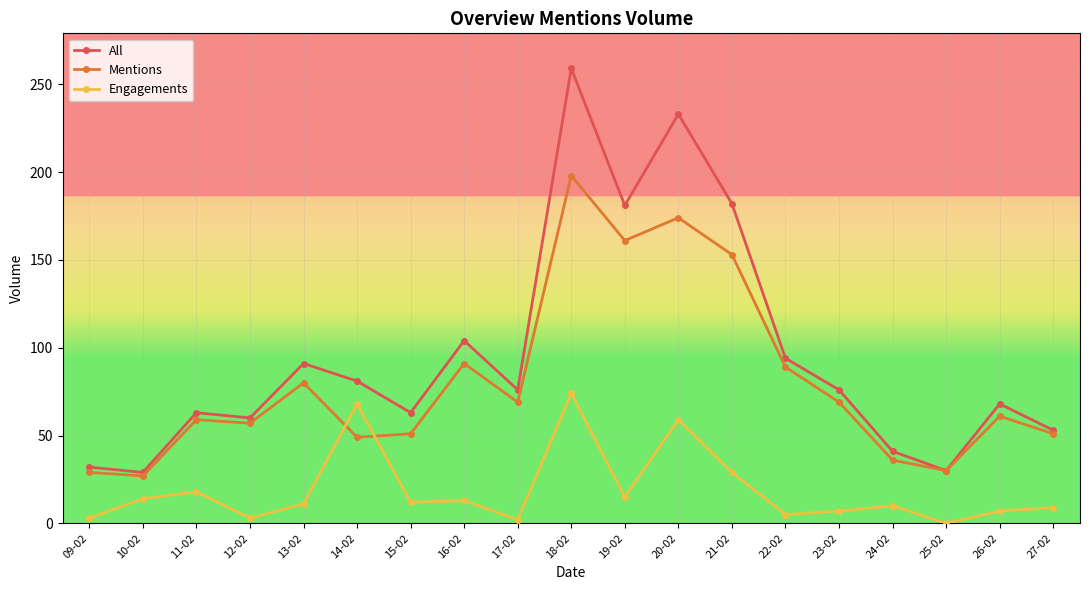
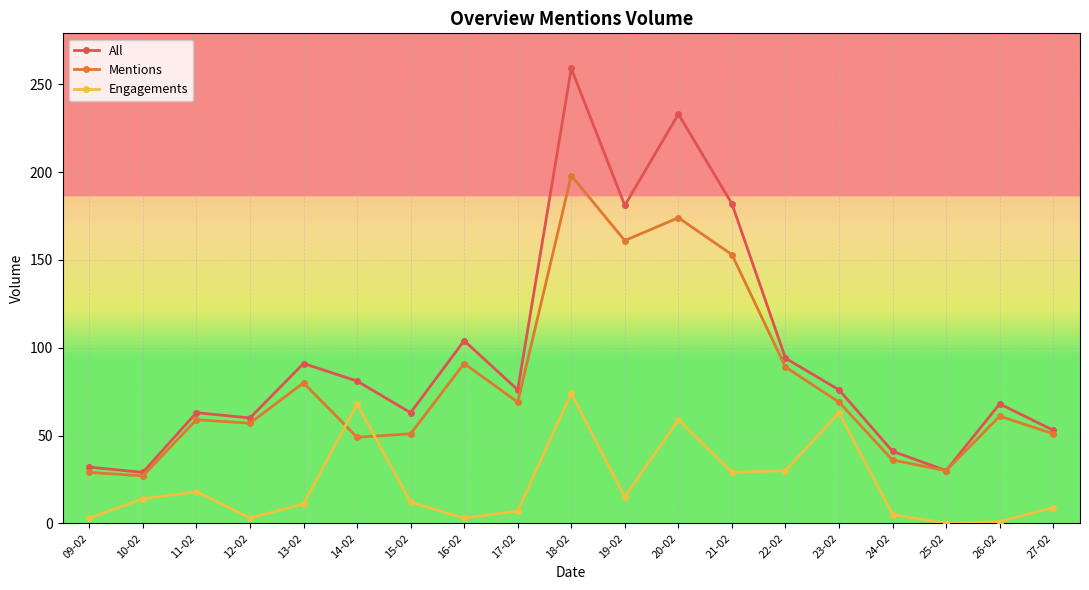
  {
    "Engagements": {
      "09-02": 3,
      "10-02": 14,
      "11-02": 18,
      "12-02": 3,
      "13-02": 11,
      "14-02": 68,
      "15-02": 12,
-     "16-02": 13,
-     "17-02": 2,
+     "16-02": 3,
+     "17-02": 7,
      "18-02": 74,
      "19-02": 15,
      "20-02": 59,
      "21-02": 29,
-     "22-02": 5,
-     "23-02": 7,
-     "24-02": 10,
+     "22-02": 30,
+     "23-02": 63,
+     "24-02": 5,
      "25-02": 0,
-     "26-02": 7,
+     "26-02": 1,
      "27-02": 9
    }
  }
